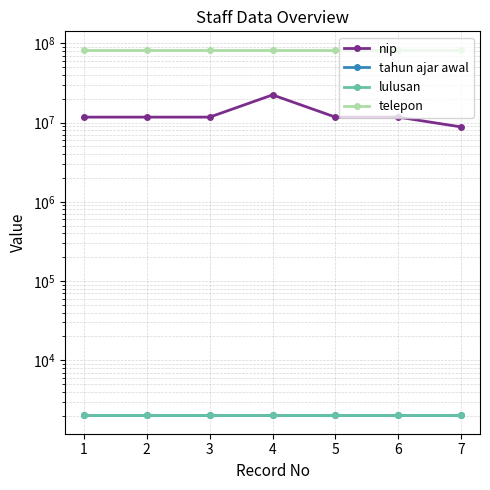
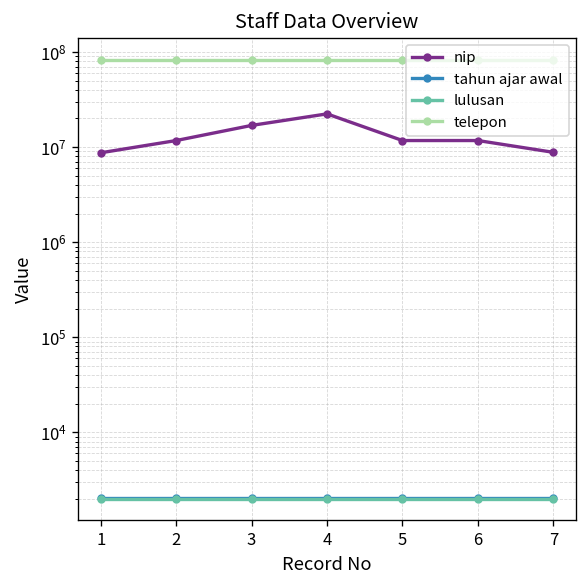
  {
    "nip": {
-     "1": 12000000,
+     "1": 9000000,
      "2": 12000000,
-     "3": 12000000,
+     "3": 17000000,
      "4": 22000000,
      "5": 12000000,
      "7": 9000000
    },
    "lulusan": {
      "1": 2000,
      "2": 2000,
      "3": 2000,
      "4": 2000,
      "5": 2000,
      "6": 2000,
      "7": 2000
    },
    "telepon": {
      "1": 80000000,
      "2": 80000000,
      "3": 80000000,
      "4": 80000000,
      "5": 80000000
    }
  }
